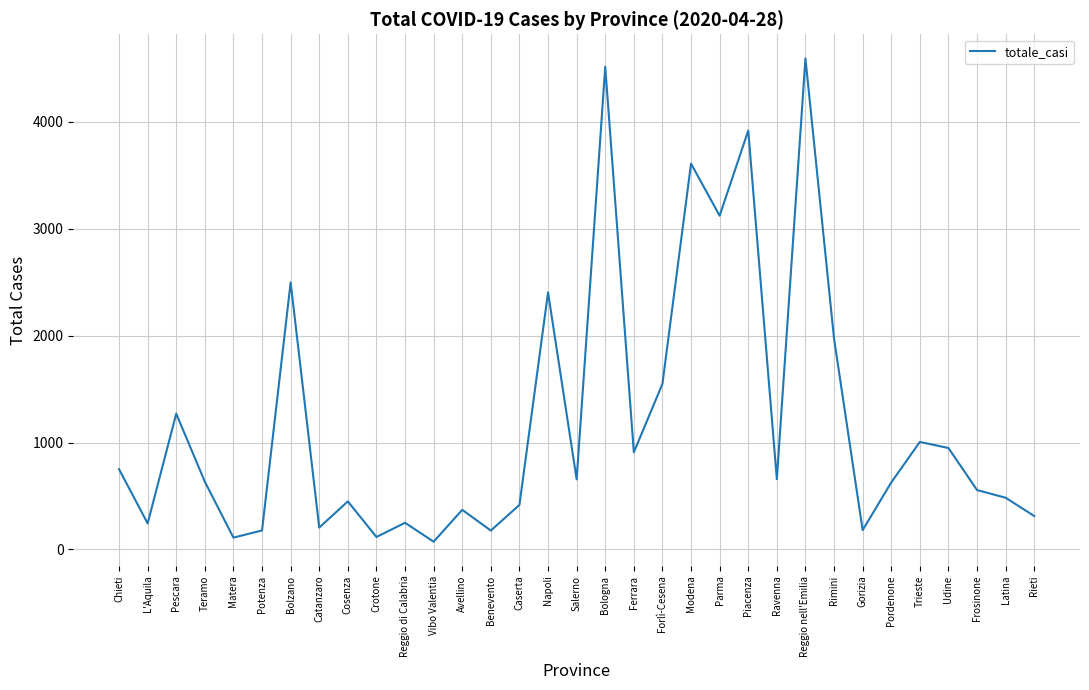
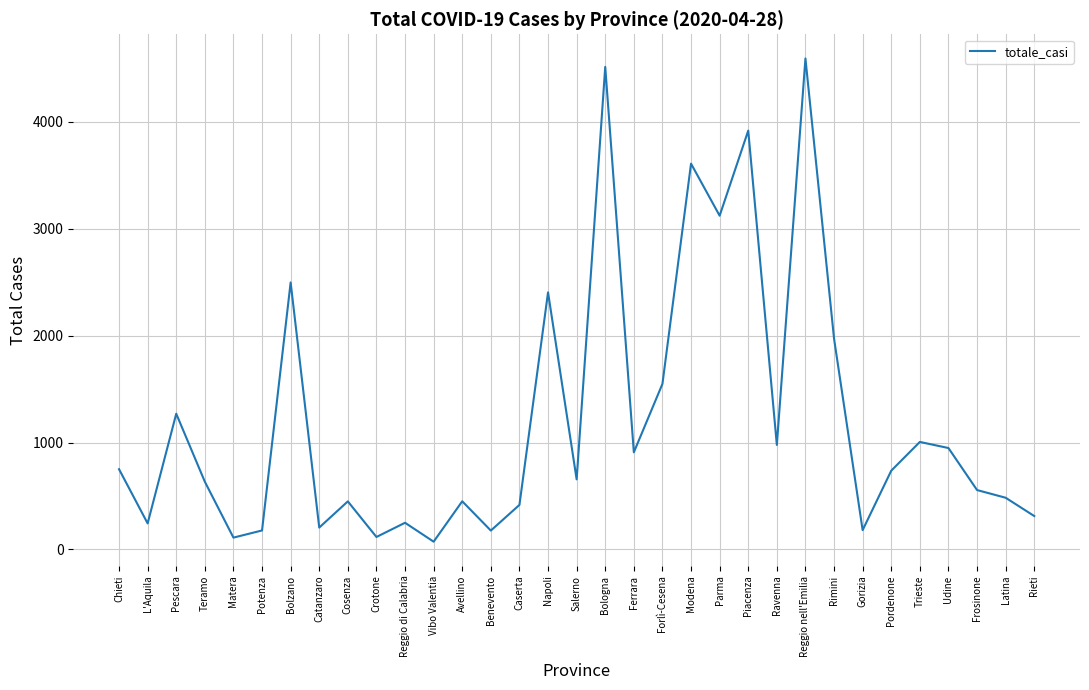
  {
    "Chieti": 750,
    "L'Aquila": 240,
    "Pescara": 1270,
    "Teramo": 630,
    "Matera": 110,
    "Potenza": 180,
    "Bolzano": 2500,
    "Catanzaro": 210,
    "Cosenza": 450,
    "Crotone": 120,
    "Reggio di Calabria": 250,
    "Vibo Valentia": 70,
-   "Avellino": 370,
+   "Avellino": 450,
    "Benevento": 180,
    "Caserta": 420,
    "Napoli": 2410,
    "Salerno": 660,
    "Bologna": 4510,
    "Ferrara": 910,
    "Forlì-Cesena": 1550,
    "Modena": 3610,
    "Parma": 3120,
    "Piacenza": 3920,
-   "Ravenna": 660,
+   "Ravenna": 980,
    "Reggio nell'Emilia": 4590,
    "Rimini": 1970,
    "Gorizia": 180,
-   "Pordenone": 630,
+   "Pordenone": 740,
    "Trieste": 1010,
    "Udine": 950,
    "Frosinone": 560,
    "Latina": 480,
    "Rieti": 310
  }
